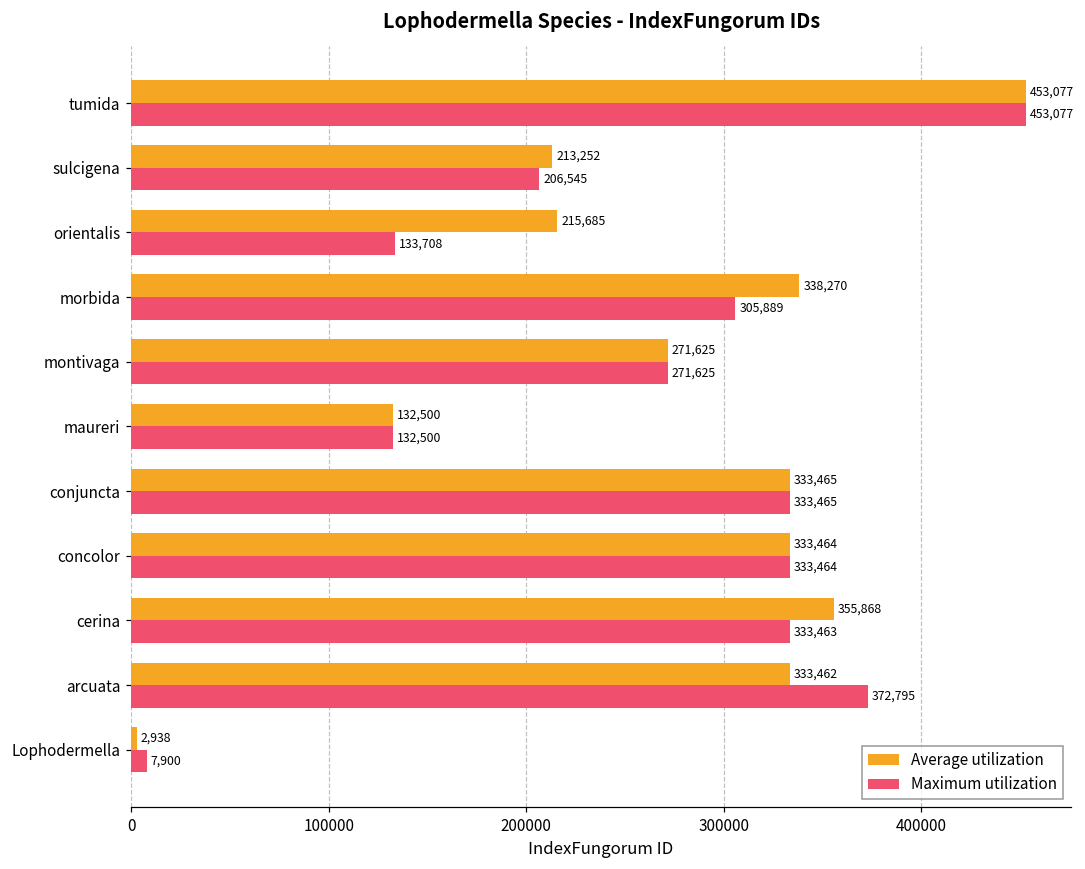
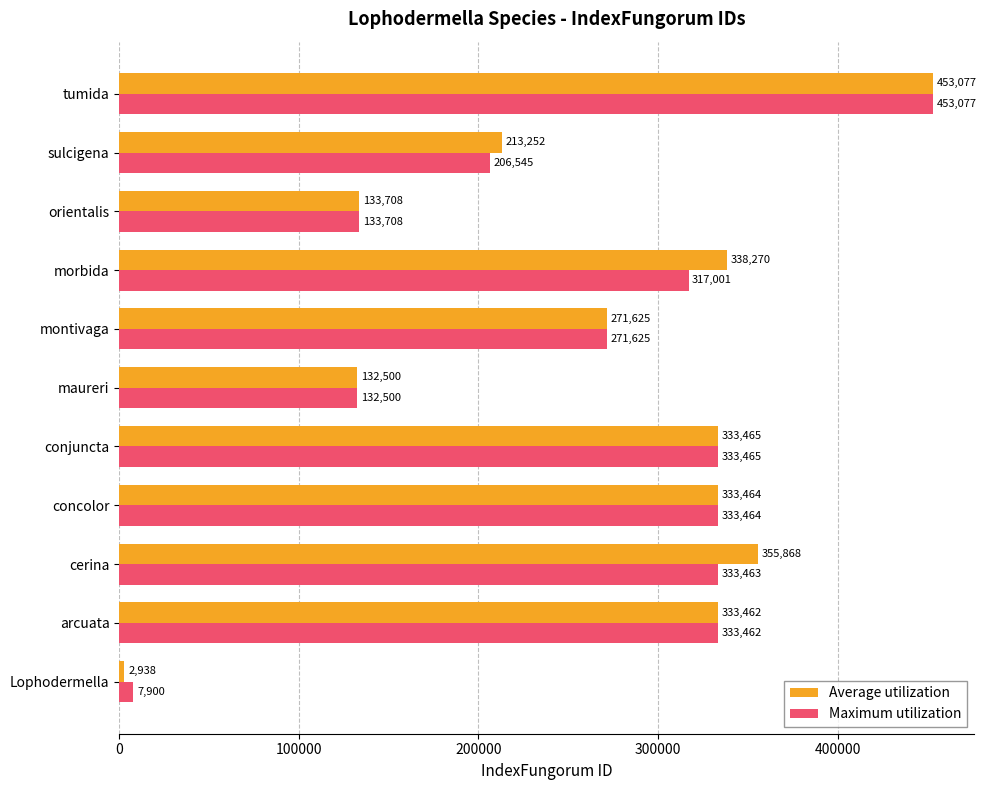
  {
    "Average utilization": {
      "tumida": "453,077",
      "sulcigena": "213,252",
-     "orientalis": "215,685",
+     "orientalis": "133,708",
      "morbida": "338,270",
      "montivaga": "271,625",
      "maureri": "132,500",
      "conjuncta": "333,465",
      "concolor": "333,464",
      "cerina": "355,868",
      "arcuata": "333,462",
      "Lophodermella": "2,938"
    },
    "Maximum utilization": {
      "tumida": "453,077",
      "sulcigena": "206,545",
      "orientalis": "133,708",
-     "morbida": "305,889",
+     "morbida": "317,001",
      "montivaga": "271,625",
      "maureri": "132,500",
      "conjuncta": "333,465",
      "concolor": "333,464",
      "cerina": "333,463",
-     "arcuata": "372,795",
+     "arcuata": "333,462",
      "Lophodermella": "7,900"
    }
  }
